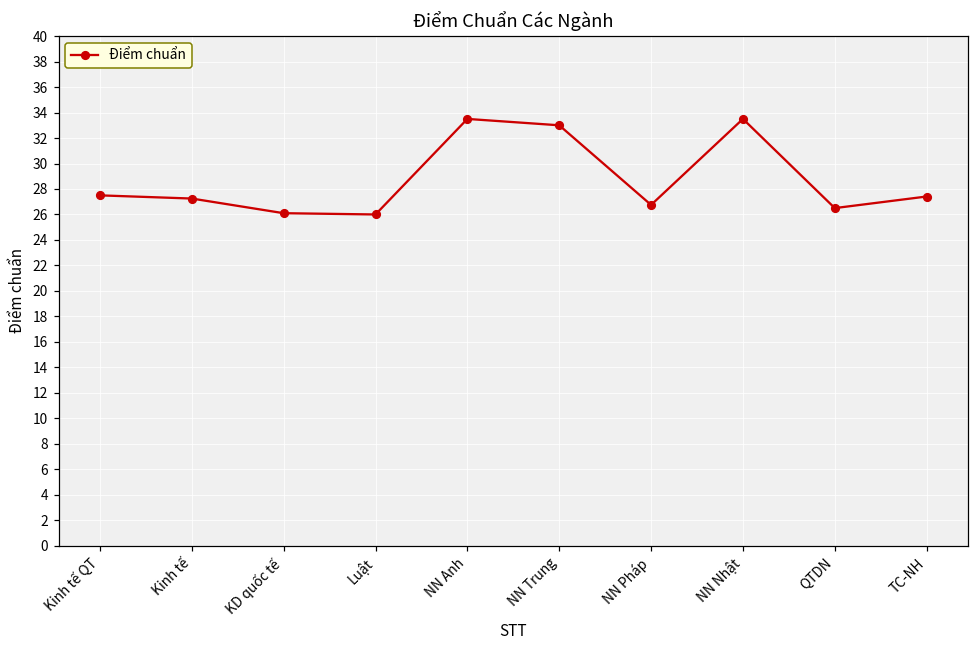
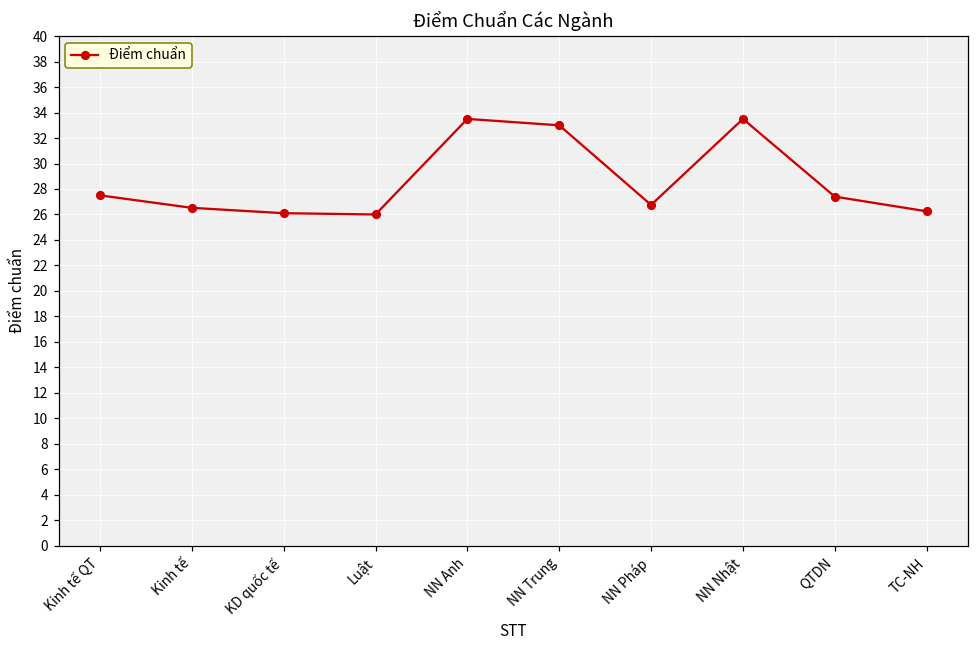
  {
    "Kinh tế QT": 27.5,
-   "Kinh tế": 27.3,
+   "Kinh tế": 26.5,
    "KD quốc tế": 26.1,
    "Luật": 26.0,
    "NN Anh": 33.5,
    "NN Trung": 33.0,
    "NN Pháp": 26.8,
    "NN Nhật": 33.5,
-   "QTDN": 26.5,
-   "TC-NH": 27.4
+   "QTDN": 27.4,
+   "TC-NH": 26.3
  }
